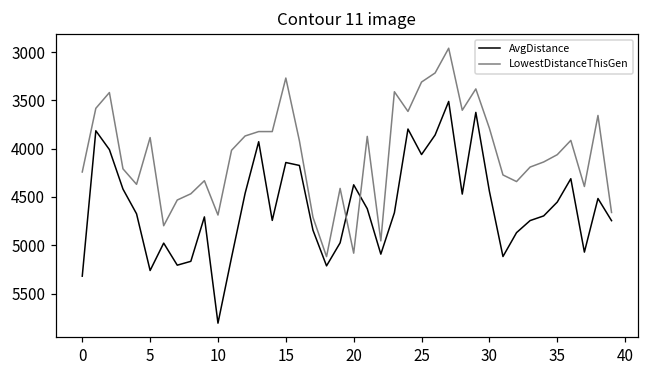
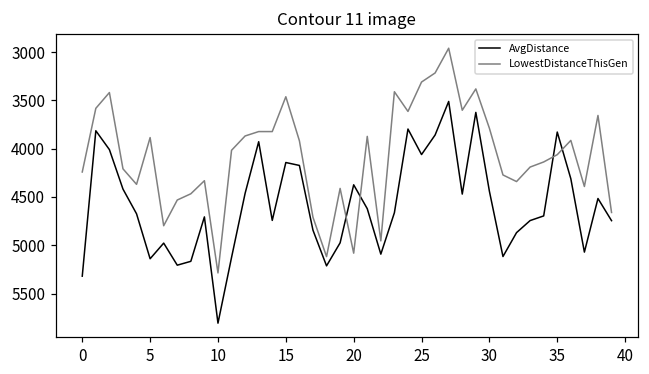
  {
    "AvgDistance": {
      "0": 5300,
-     "5": 5300,
+     "5": 5100,
      "10": 5800,
      "15": 4100,
      "20": 4400,
      "25": 4100,
      "30": 4400,
-     "35": 4600
+     "35": 3800
    },
    "LowestDistanceThisGen": {
      "0": 4200,
      "5": 3900,
-     "10": 4700,
-     "15": 3300,
+     "10": 5300,
+     "15": 3500,
      "20": 5100,
      "25": 3300,
      "30": 3800,
      "35": 4100
    }
  }
